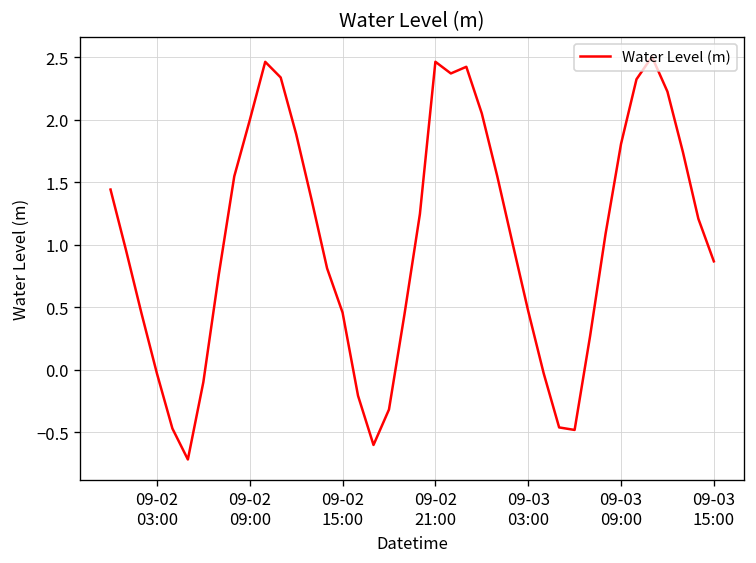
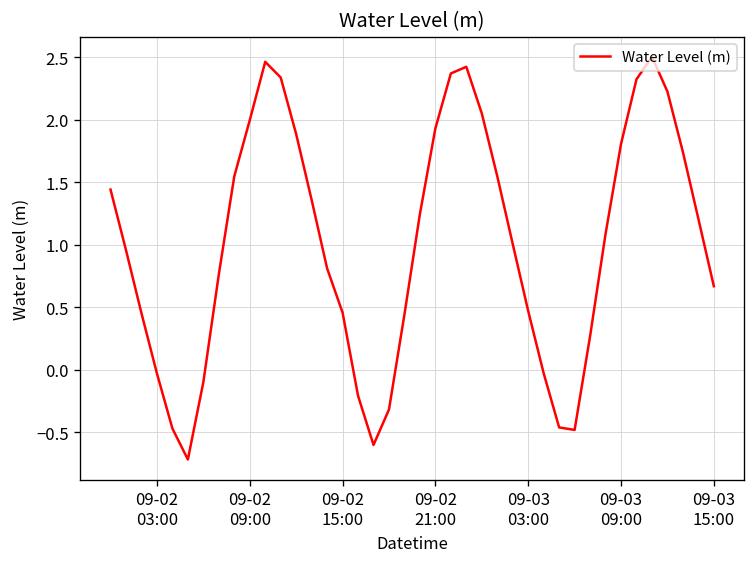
  {
    "09-02 03:00": -0.03,
    "09-02 09:00": 2.00,
    "09-02 15:00": 0.46,
-   "09-02 21:00": 2.46,
+   "09-02 21:00": 1.93,
    "09-03 03:00": 0.47,
    "09-03 09:00": 1.81,
-   "09-03 15:00": 0.87
+   "09-03 15:00": 0.67
  }
